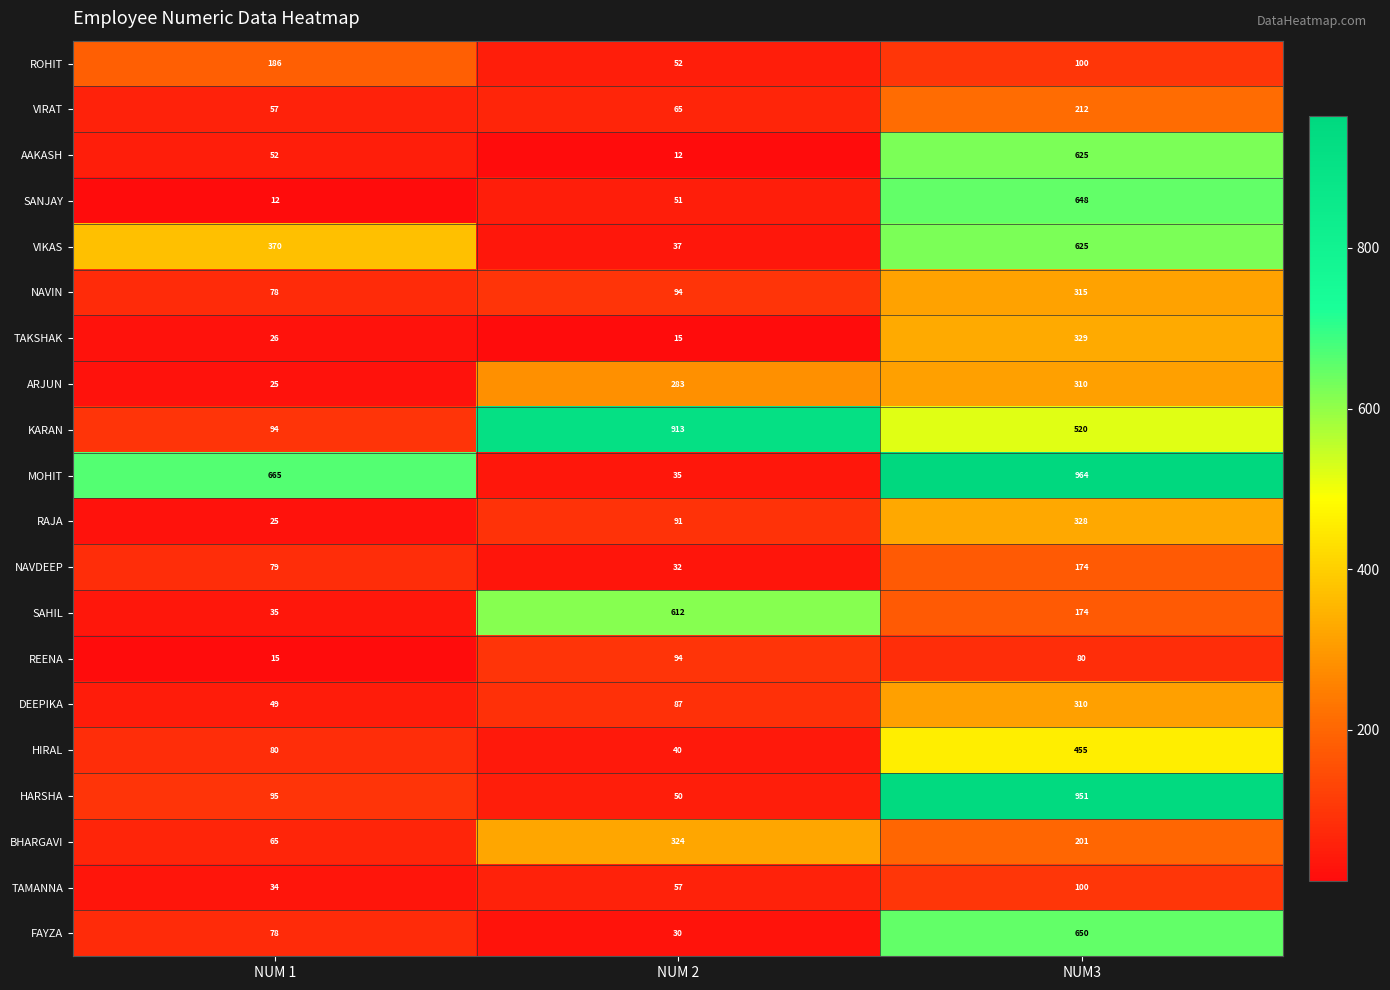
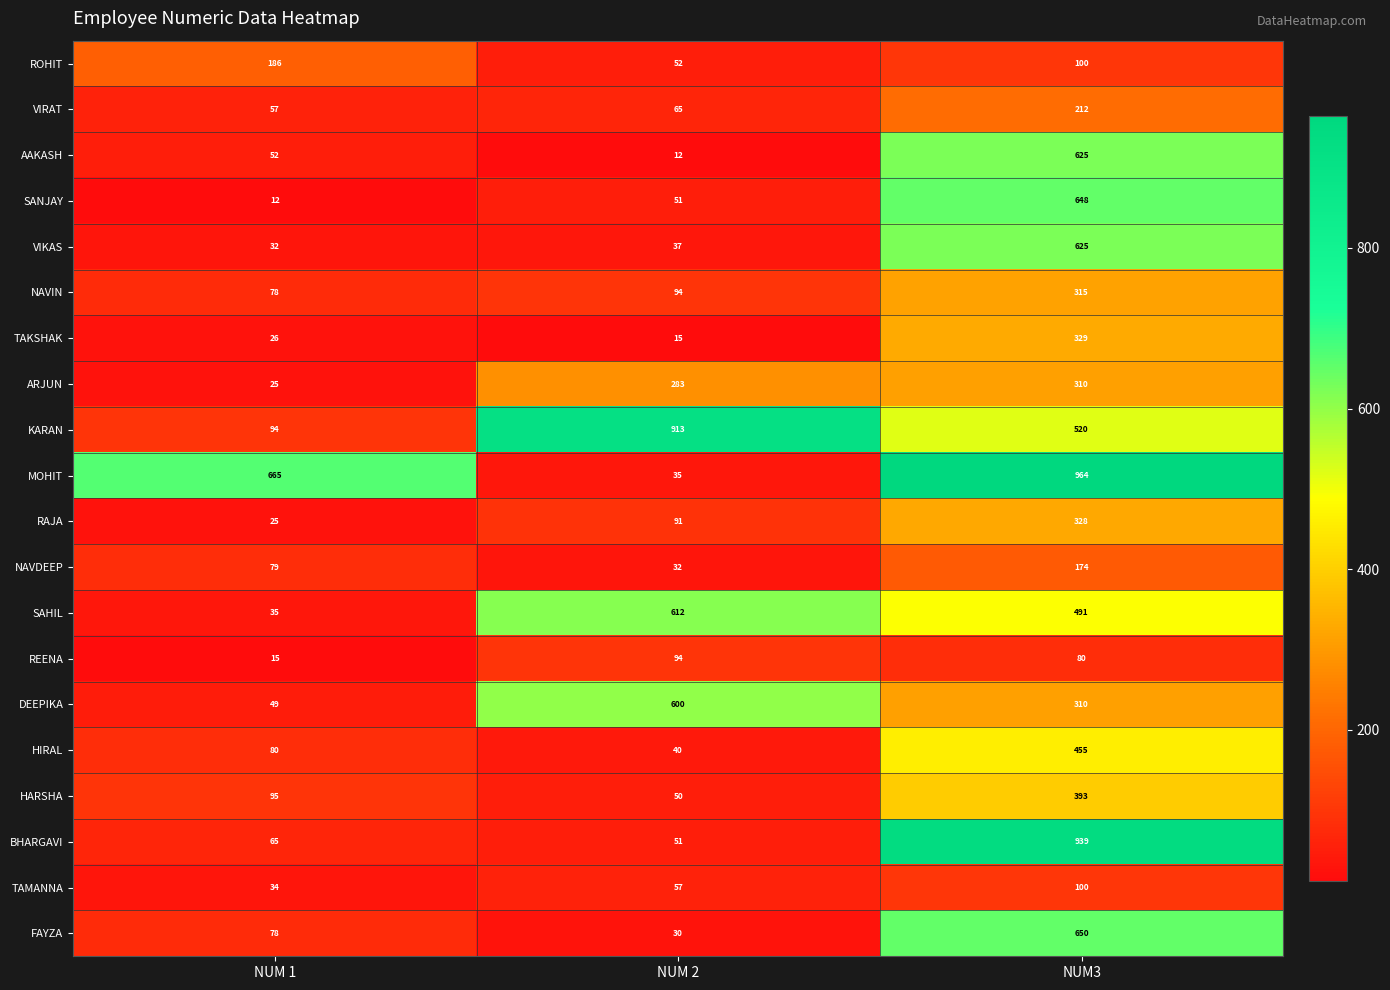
  {
    "ROHIT": {
      "NUM 1": 186,
      "NUM 2": 52,
      "NUM3": 100
    },
    "VIRAT": {
      "NUM 1": 57,
      "NUM 2": 65,
      "NUM3": 212
    },
    "AAKASH": {
      "NUM 1": 52,
      "NUM 2": 12,
      "NUM3": 625
    },
    "SANJAY": {
      "NUM 1": 12,
      "NUM 2": 51,
      "NUM3": 648
    },
    "VIKAS": {
-     "NUM 1": 370,
+     "NUM 1": 32,
      "NUM 2": 37,
      "NUM3": 625
    },
    "NAVIN": {
      "NUM 1": 78,
      "NUM 2": 94,
      "NUM3": 315
    },
    "TAKSHAK": {
      "NUM 1": 26,
      "NUM 2": 15,
      "NUM3": 329
    },
    "ARJUN": {
      "NUM 1": 25,
      "NUM 2": 283,
      "NUM3": 310
    },
    "KARAN": {
      "NUM 1": 94,
      "NUM 2": 913,
      "NUM3": 520
    },
    "MOHIT": {
      "NUM 1": 665,
      "NUM 2": 35,
      "NUM3": 964
    },
    "RAJA": {
      "NUM 1": 25,
      "NUM 2": 91,
      "NUM3": 328
    },
    "NAVDEEP": {
      "NUM 1": 79,
      "NUM 2": 32,
      "NUM3": 174
    },
    "SAHIL": {
      "NUM 1": 35,
      "NUM 2": 612,
-     "NUM3": 174
+     "NUM3": 491
    },
    "REENA": {
      "NUM 1": 15,
      "NUM 2": 94,
      "NUM3": 80
    },
    "DEEPIKA": {
      "NUM 1": 49,
-     "NUM 2": 87,
+     "NUM 2": 600,
      "NUM3": 310
    },
    "HIRAL": {
      "NUM 1": 80,
      "NUM 2": 40,
      "NUM3": 455
    },
    "HARSHA": {
      "NUM 1": 95,
      "NUM 2": 50,
-     "NUM3": 951
+     "NUM3": 393
    },
    "BHARGAVI": {
      "NUM 1": 65,
-     "NUM 2": 324,
-     "NUM3": 201
+     "NUM 2": 51,
+     "NUM3": 939
    },
    "TAMANNA": {
      "NUM 1": 34,
      "NUM 2": 57,
      "NUM3": 100
    },
    "FAYZA": {
      "NUM 1": 78,
      "NUM 2": 30,
      "NUM3": 650
    }
  }
